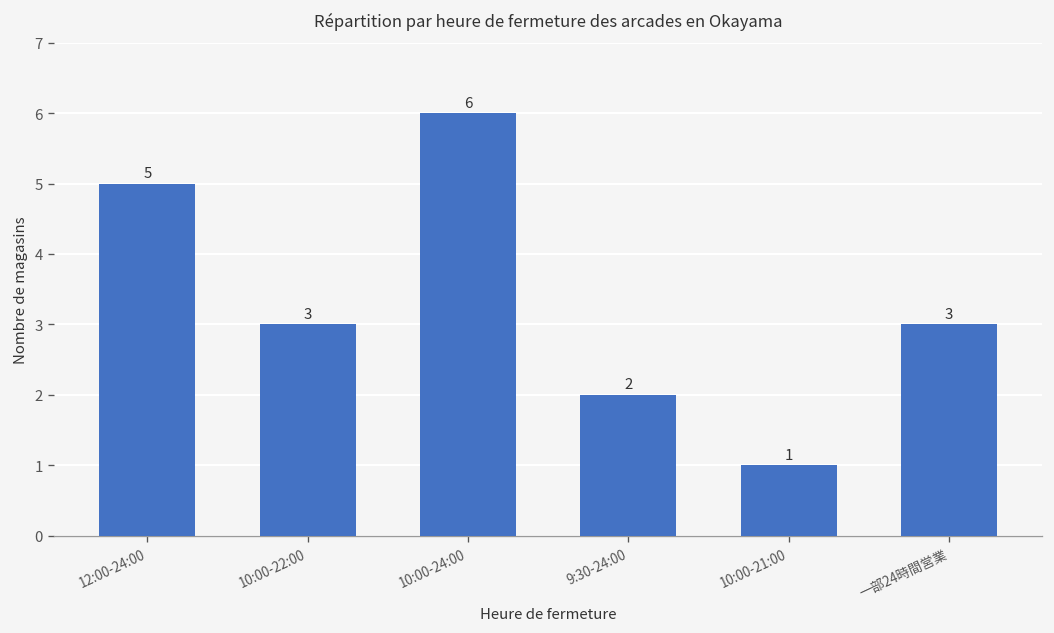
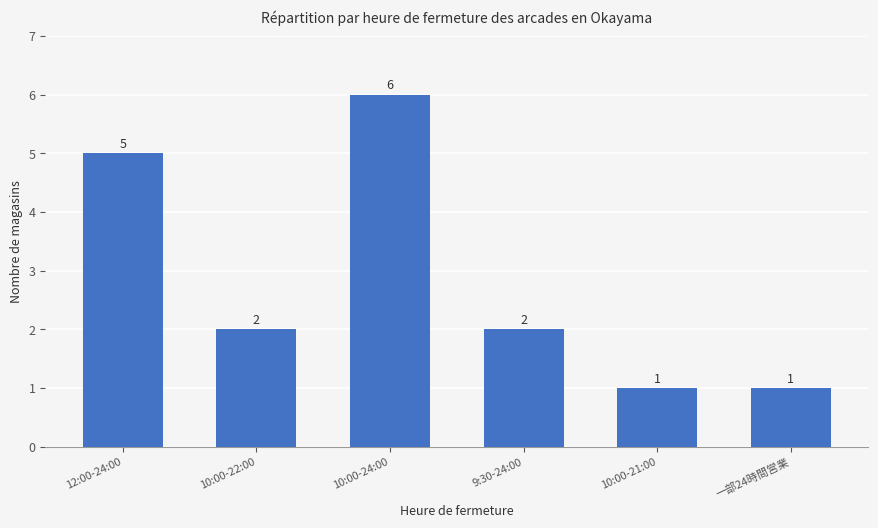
  {
    "12:00-24:00": 5,
-   "10:00-22:00": 3,
+   "10:00-22:00": 2,
    "10:00-24:00": 6,
    "9:30-24:00": 2,
    "10:00-21:00": 1,
-   "一部24時間営業": 3
+   "一部24時間営業": 1
  }
